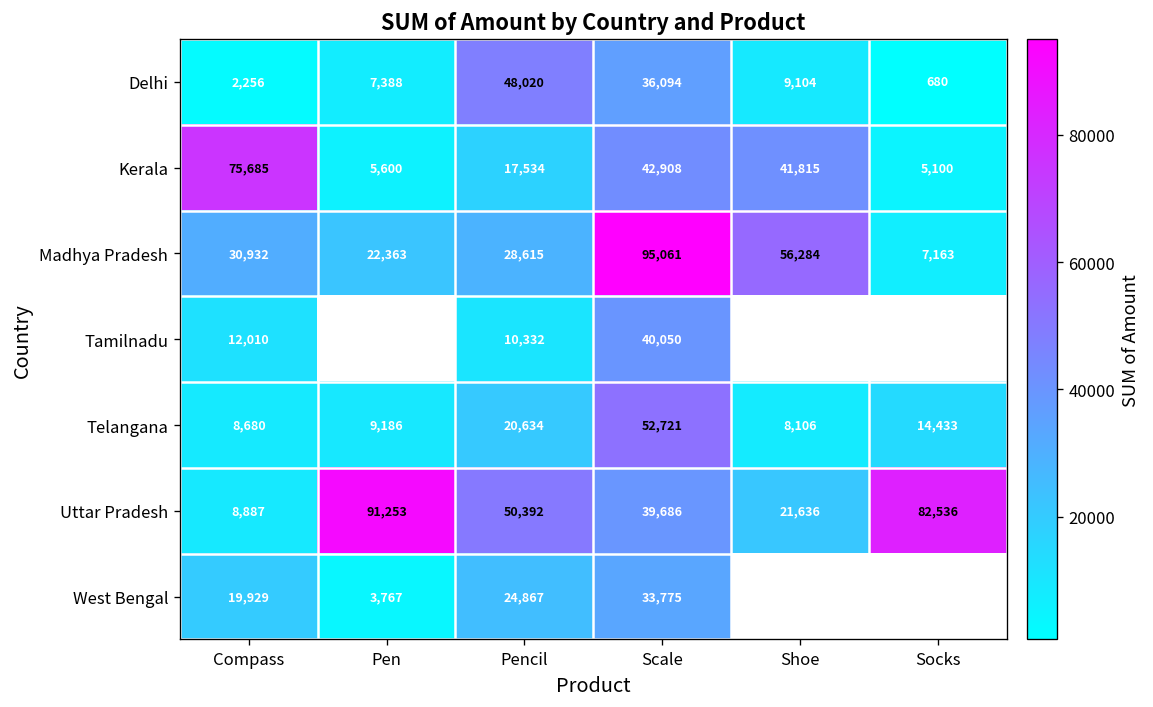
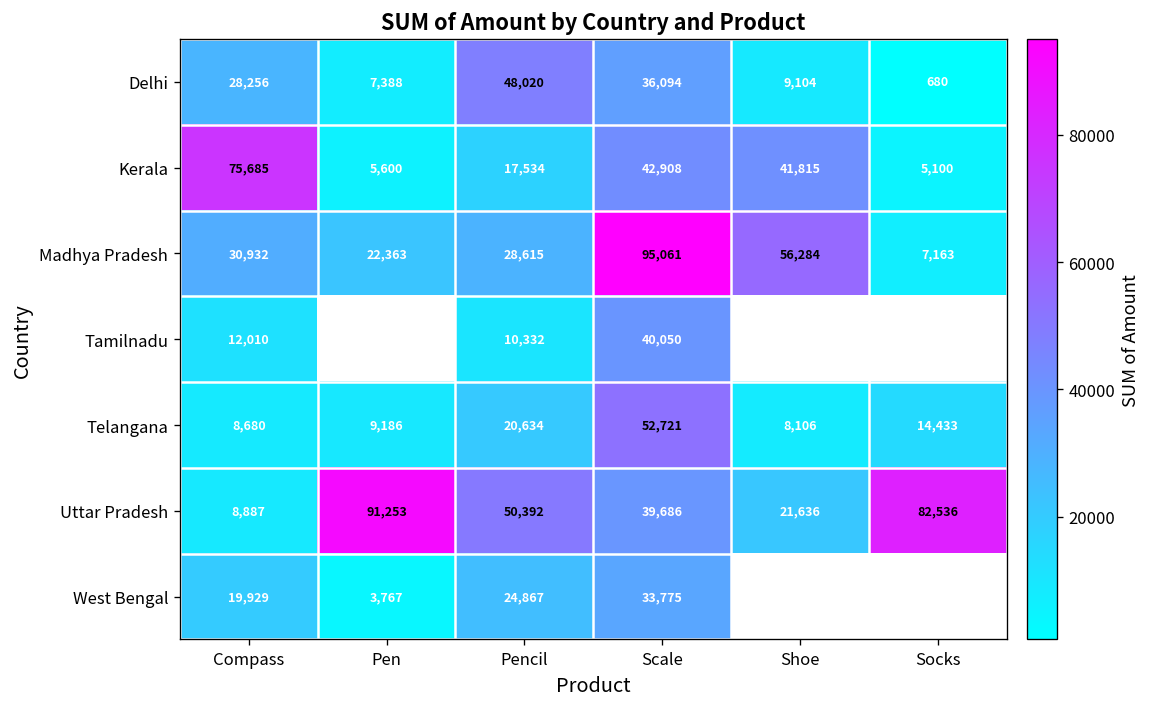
  {
    "Delhi": {
-     "Compass": "2,256",
+     "Compass": "28,256",
      "Pen": "7,388",
      "Pencil": "48,020",
      "Scale": "36,094",
      "Shoe": "9,104",
      "Socks": "680"
    },
    "Kerala": {
      "Compass": "75,685",
      "Pen": "5,600",
      "Pencil": "17,534",
      "Scale": "42,908",
      "Shoe": "41,815",
      "Socks": "5,100"
    },
    "Madhya Pradesh": {
      "Compass": "30,932",
      "Pen": "22,363",
      "Pencil": "28,615",
      "Scale": "95,061",
      "Shoe": "56,284",
      "Socks": "7,163"
    },
    "Tamilnadu": {
      "Compass": "12,010",
      "Pencil": "10,332",
      "Scale": "40,050"
    },
    "Telangana": {
      "Compass": "8,680",
      "Pen": "9,186",
      "Pencil": "20,634",
      "Scale": "52,721",
      "Shoe": "8,106",
      "Socks": "14,433"
    },
    "Uttar Pradesh": {
      "Compass": "8,887",
      "Pen": "91,253",
      "Pencil": "50,392",
      "Scale": "39,686",
      "Shoe": "21,636",
      "Socks": "82,536"
    },
    "West Bengal": {
      "Compass": "19,929",
      "Pen": "3,767",
      "Pencil": "24,867",
      "Scale": "33,775"
    }
  }
